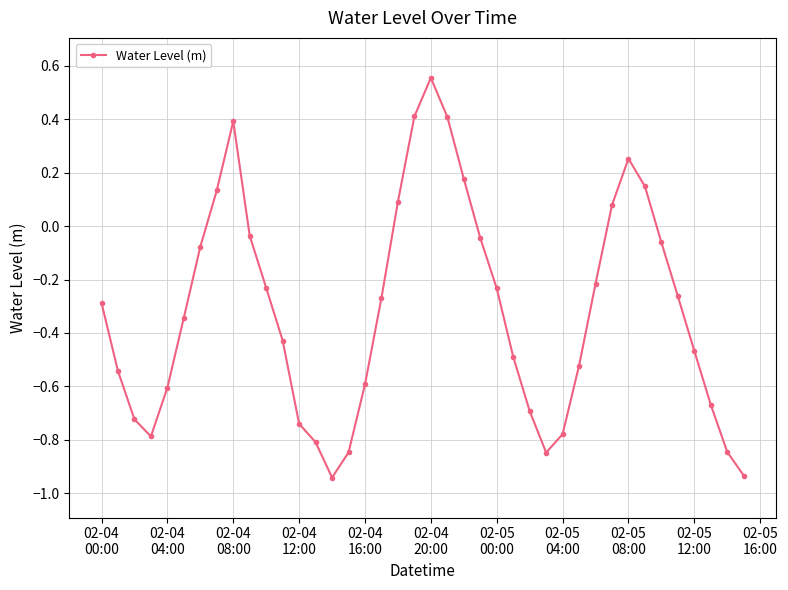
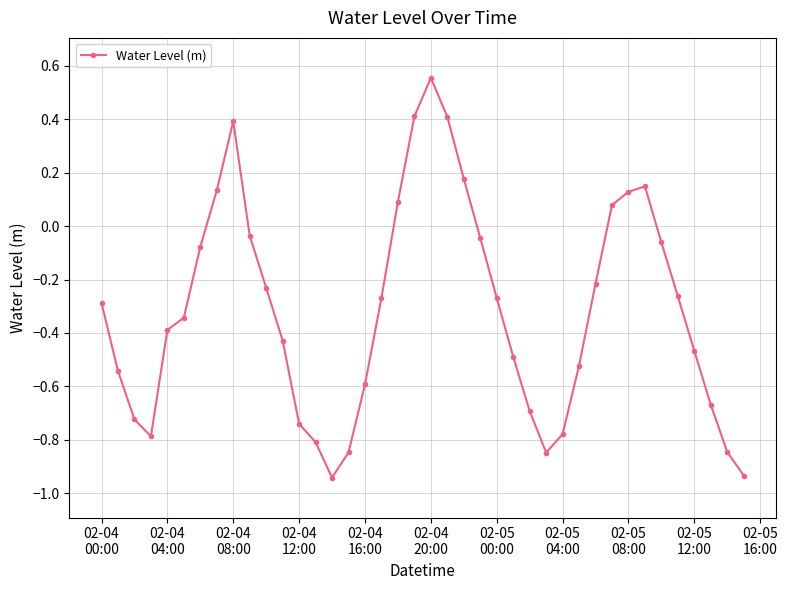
  {
    "02-04 00:00": -0.29,
-   "02-04 04:00": -0.60,
+   "02-04 04:00": -0.39,
    "02-04 08:00": 0.39,
    "02-04 12:00": -0.74,
    "02-04 16:00": -0.59,
    "02-04 20:00": 0.56,
-   "02-05 00:00": -0.23,
+   "02-05 00:00": -0.27,
    "02-05 04:00": -0.78,
-   "02-05 08:00": 0.25,
+   "02-05 08:00": 0.13,
    "02-05 12:00": -0.47
  }
